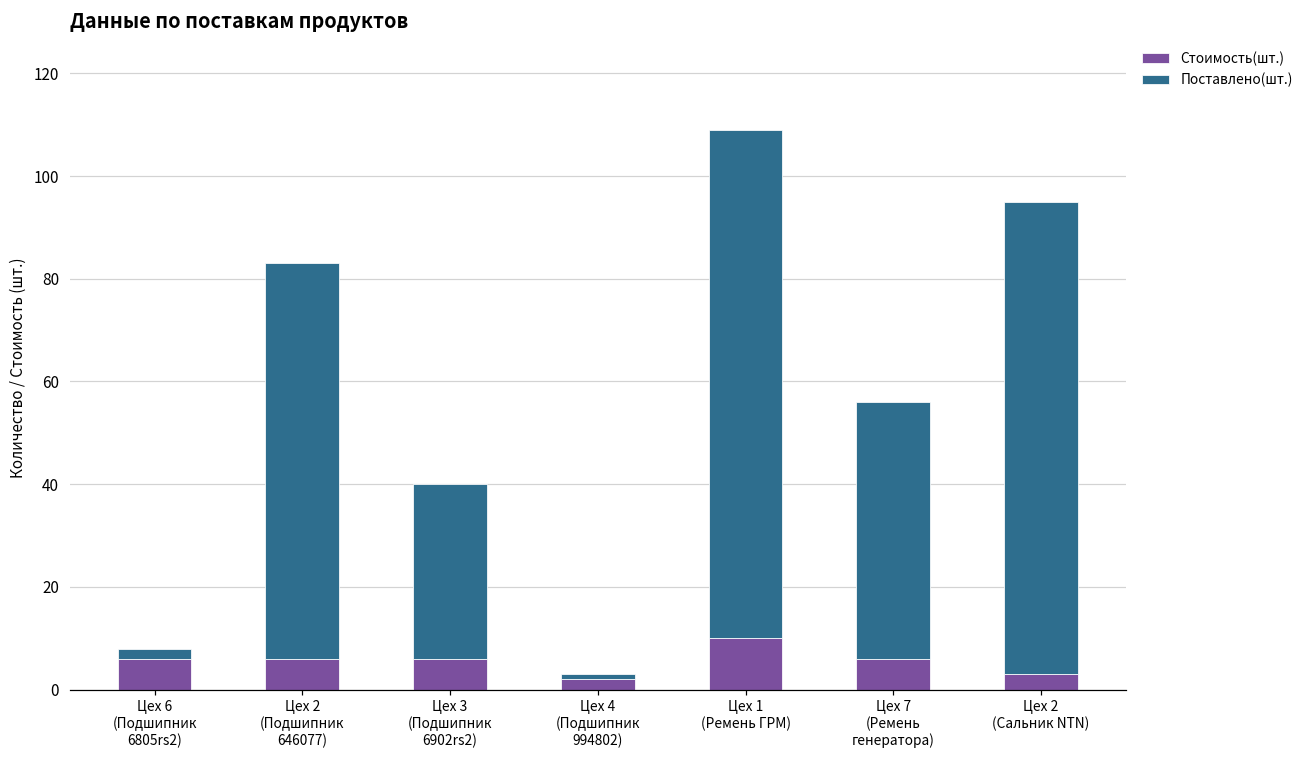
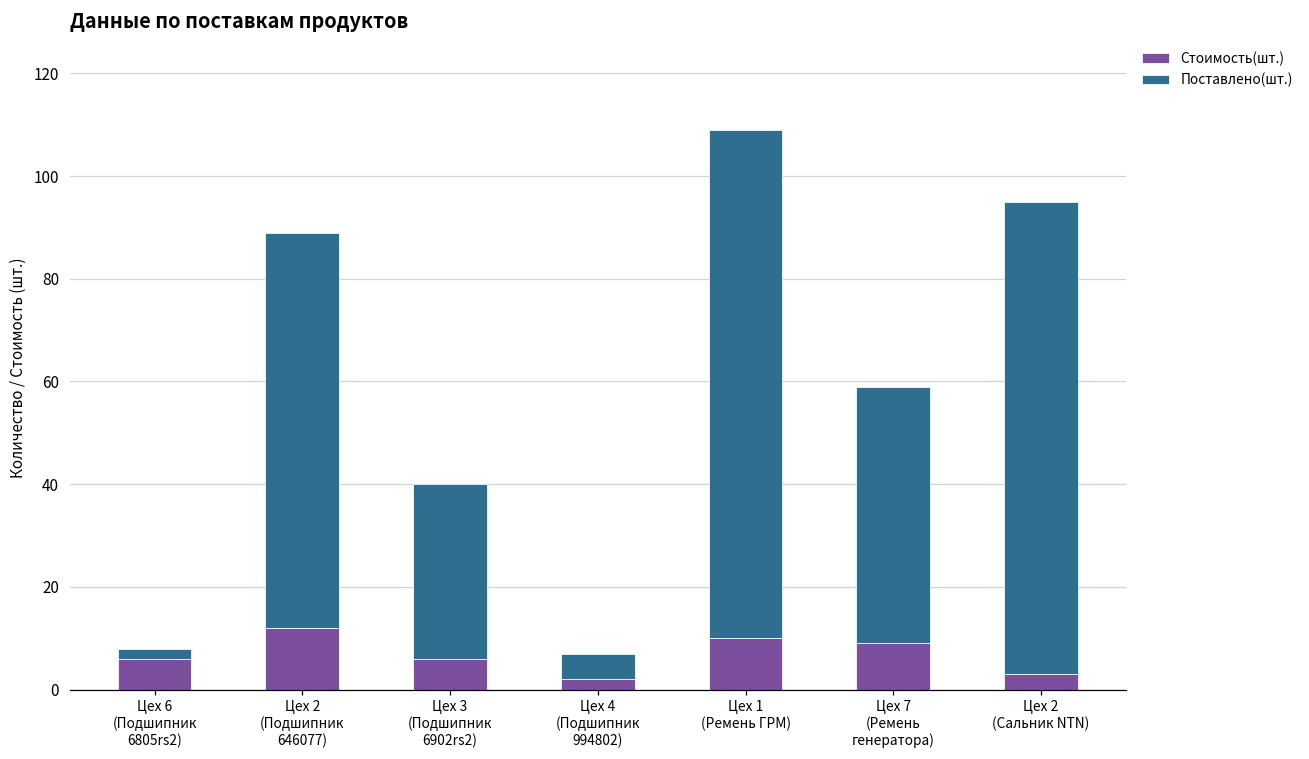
  {
    "Стоимость(шт.)": {
      "Цех 6 (Подшипник 6805rs2)": 6,
-     "Цех 2 (Подшипник 646077)": 6,
+     "Цех 2 (Подшипник 646077)": 12,
      "Цех 3 (Подшипник 6902rs2)": 6,
      "Цех 4 (Подшипник 994802)": 2,
      "Цех 1 (Ремень ГРМ)": 10,
-     "Цех 7 (Ремень генератора)": 6,
+     "Цех 7 (Ремень генератора)": 9,
      "Цех 2 (Сальник NTN)": 3
    },
    "Поставлено(шт.)": {
      "Цех 6 (Подшипник 6805rs2)": 2,
      "Цех 2 (Подшипник 646077)": 77,
      "Цех 3 (Подшипник 6902rs2)": 34,
-     "Цех 4 (Подшипник 994802)": 1,
+     "Цех 4 (Подшипник 994802)": 5,
      "Цех 1 (Ремень ГРМ)": 99,
      "Цех 7 (Ремень генератора)": 50,
      "Цех 2 (Сальник NTN)": 92
    }
  }
